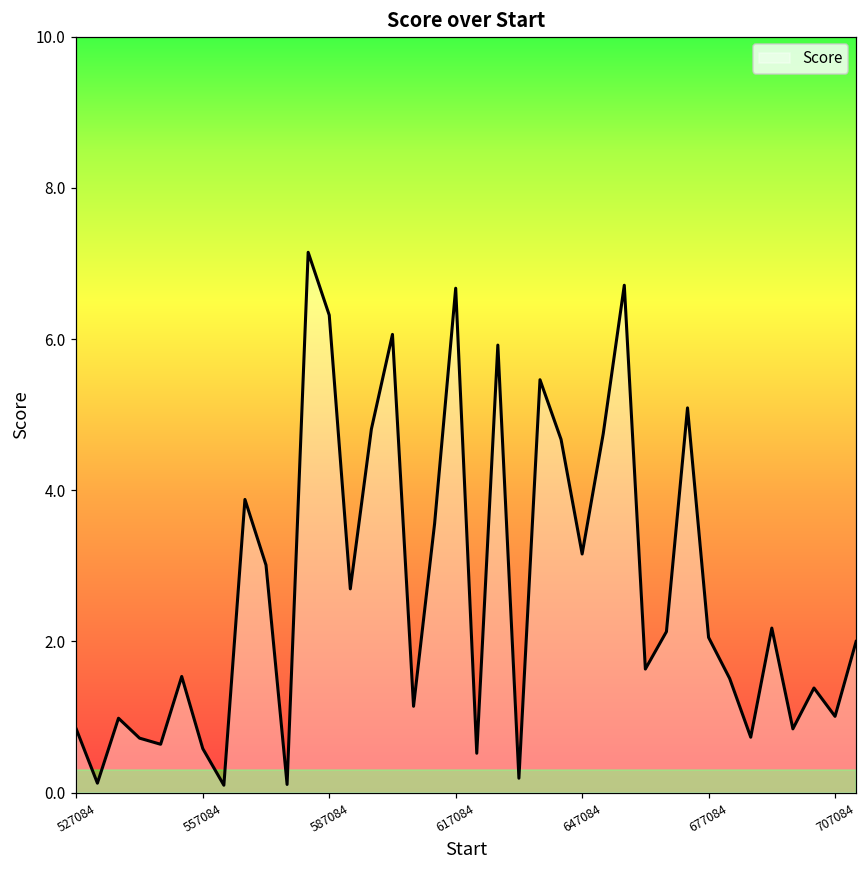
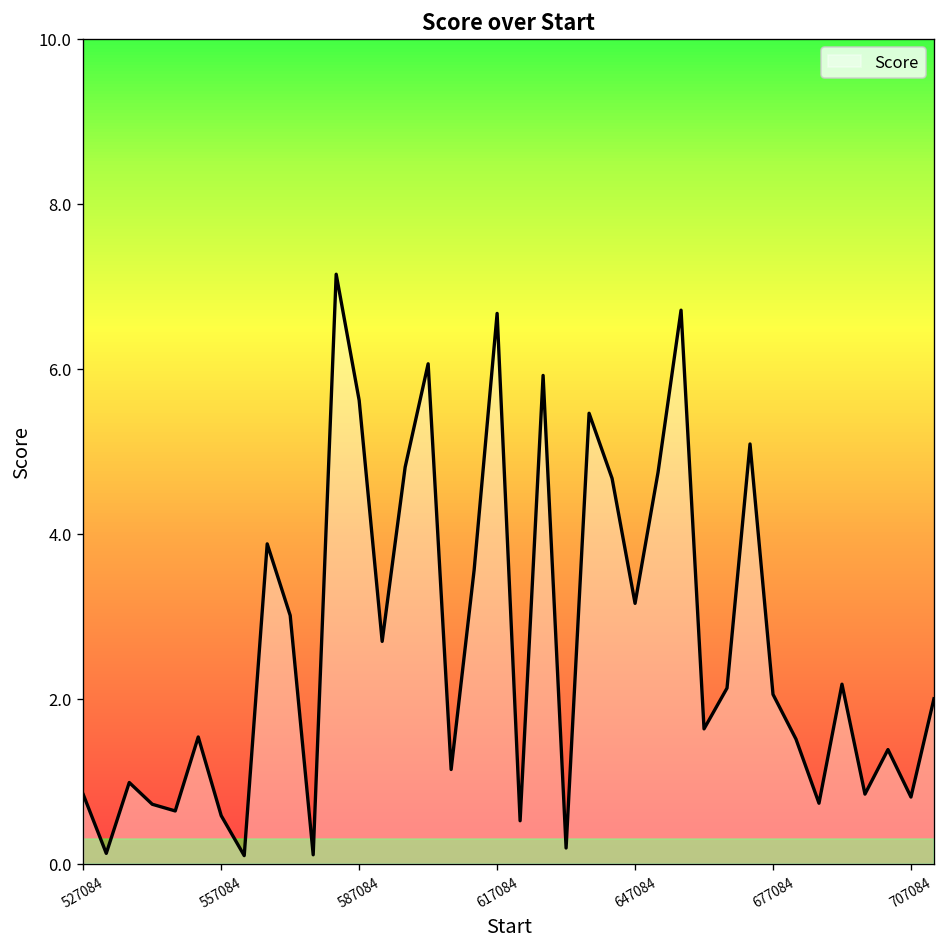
  {
    "527084": 0.8,
    "557084": 0.6,
-   "587084": 6.3,
+   "587084": 5.6,
    "617084": 6.7,
    "647084": 3.2,
    "677084": 2.1,
-   "707084": 1.0
+   "707084": 0.8
  }
